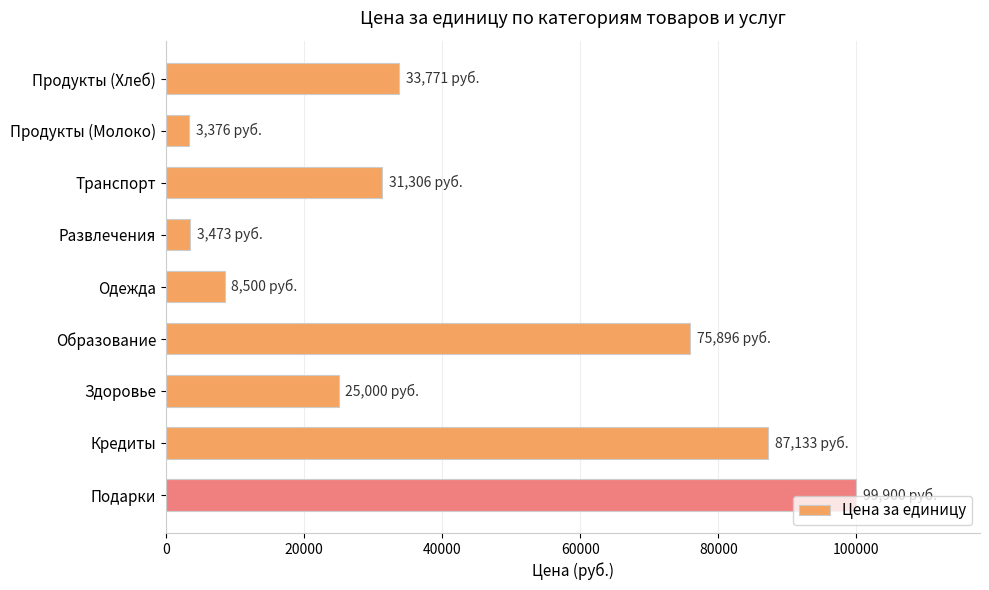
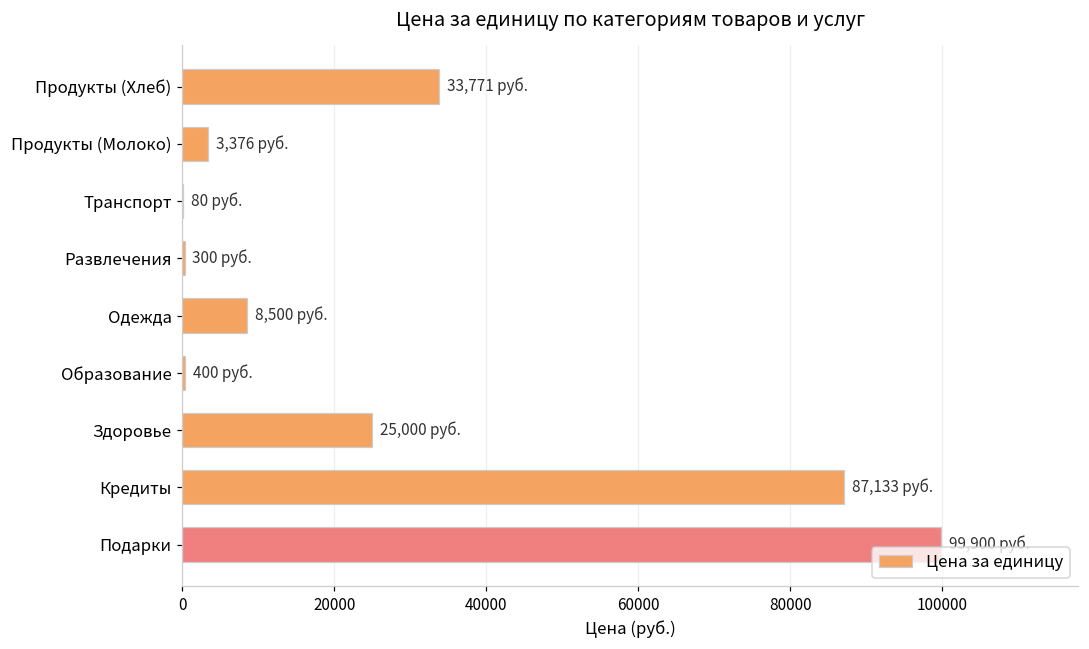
  {
    "Продукты (Хлеб)": "33,771",
    "Продукты (Молоко)": "3,376",
-   "Транспорт": "31,306",
-   "Развлечения": "3,473",
+   "Транспорт": "80",
+   "Развлечения": "300",
    "Одежда": "8,500",
-   "Образование": "75,896",
+   "Образование": "400",
    "Здоровье": "25,000",
    "Кредиты": "87,133"
  }
